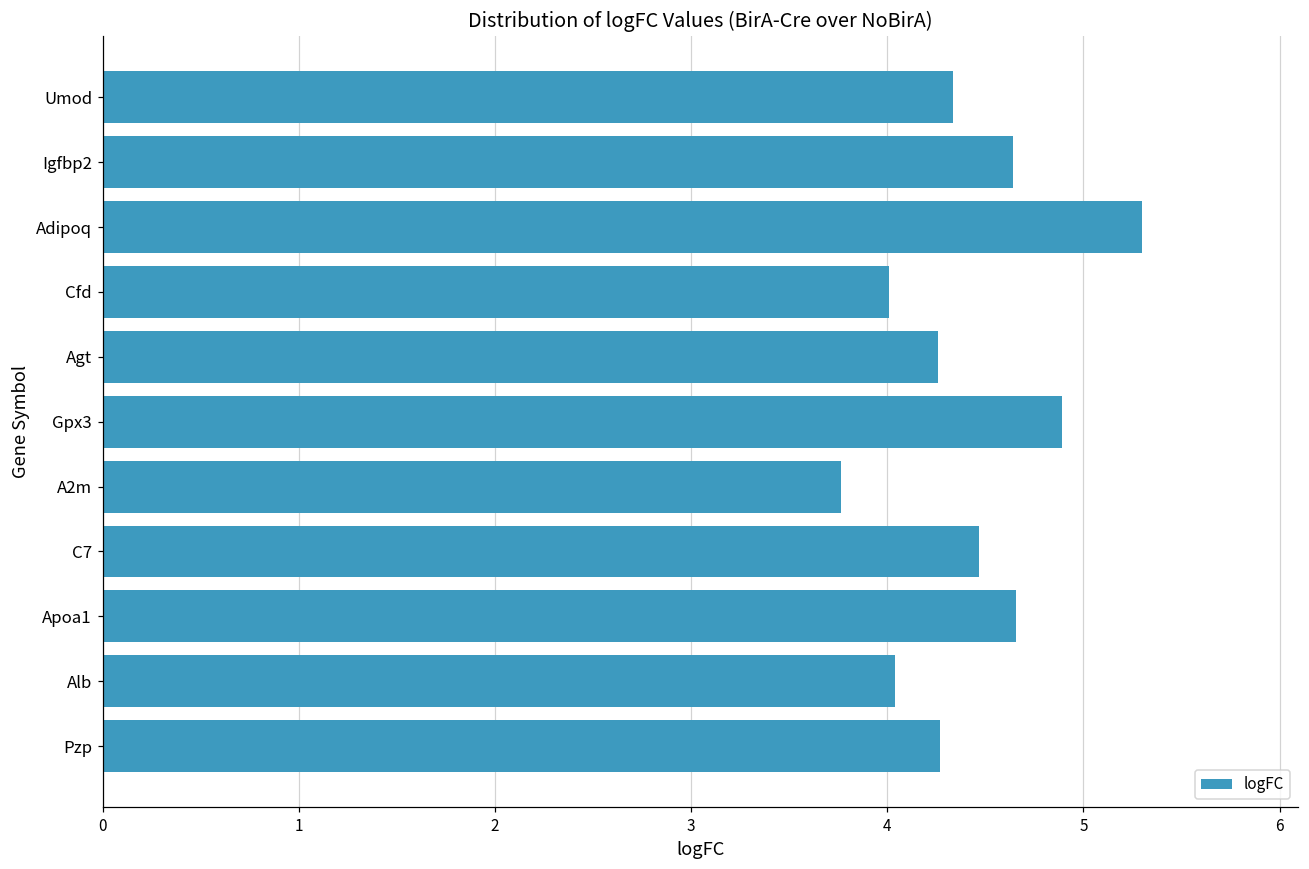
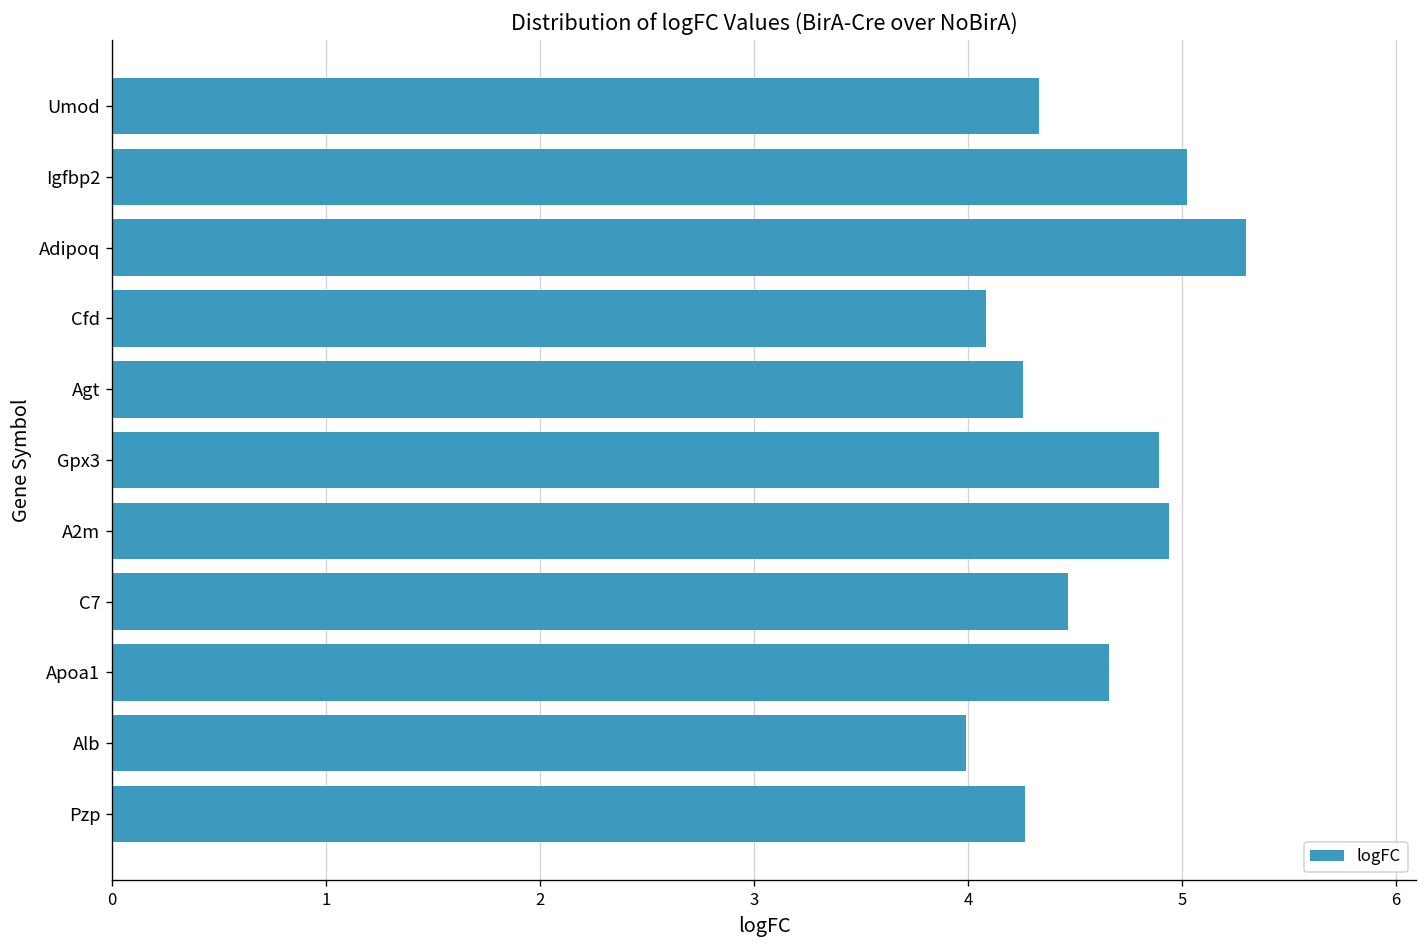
  {
    "Umod": 4.33,
-   "Igfbp2": 4.64,
+   "Igfbp2": 5.03,
    "Adipoq": 5.30,
-   "Cfd": 4.01,
+   "Cfd": 4.08,
    "Agt": 4.26,
    "Gpx3": 4.89,
-   "A2m": 3.76,
+   "A2m": 4.94,
    "C7": 4.47,
    "Apoa1": 4.66,
-   "Alb": 4.04,
+   "Alb": 3.99,
    "Pzp": 4.27
  }
